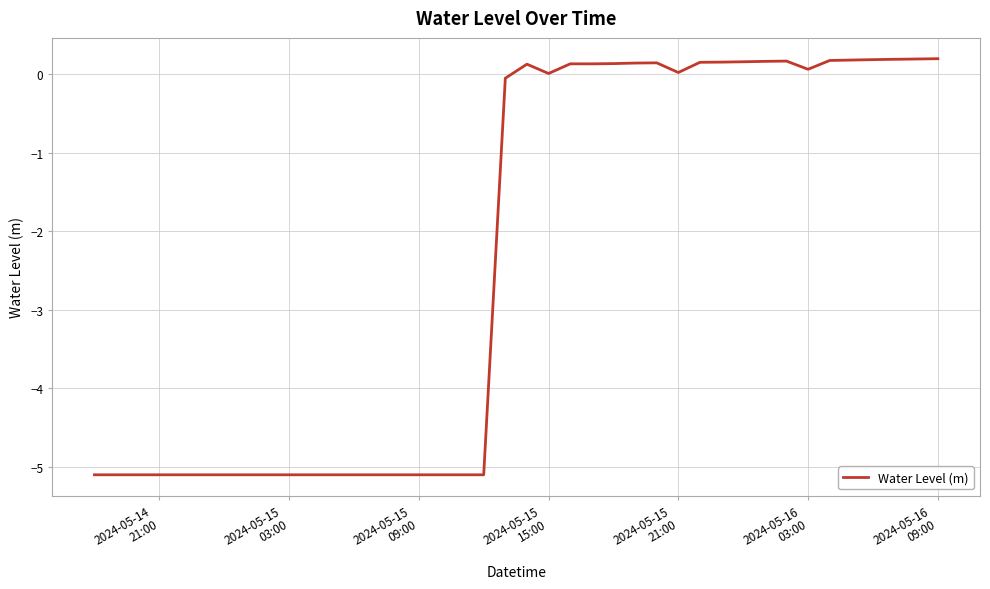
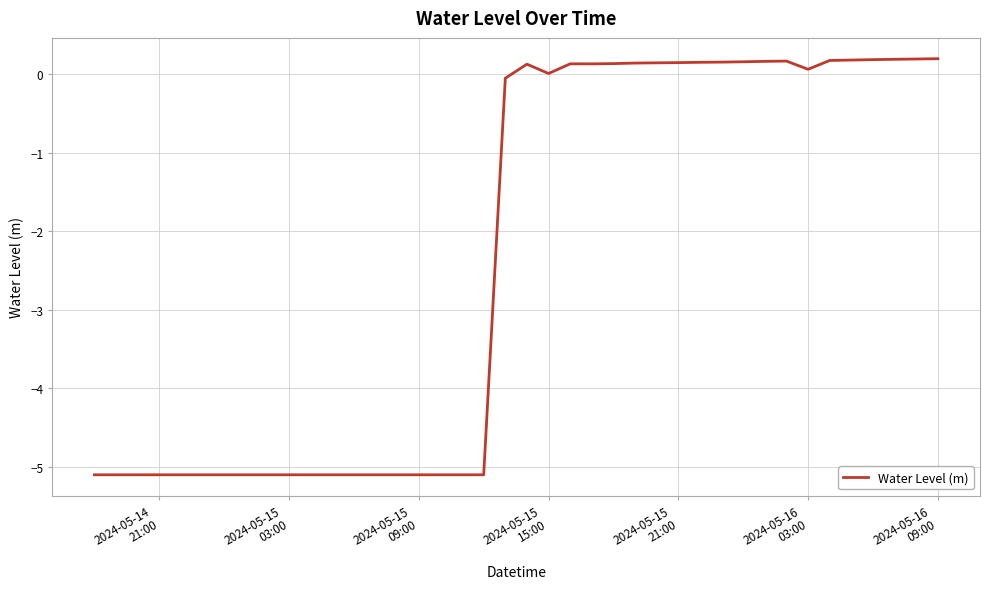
  {
    "2024-05-14 21:00": -5.1,
    "2024-05-15 03:00": -5.1,
    "2024-05-15 09:00": -5.1,
    "2024-05-15 15:00": 0.0,
-   "2024-05-15 21:00": 0.0,
+   "2024-05-15 21:00": 0.1,
    "2024-05-16 03:00": 0.1,
    "2024-05-16 09:00": 0.2
  }
